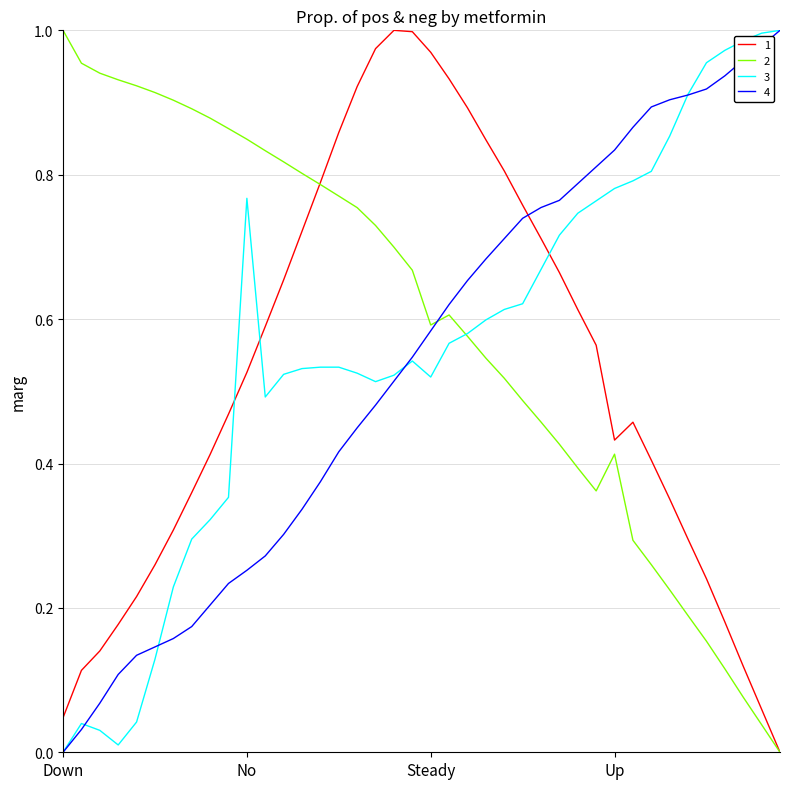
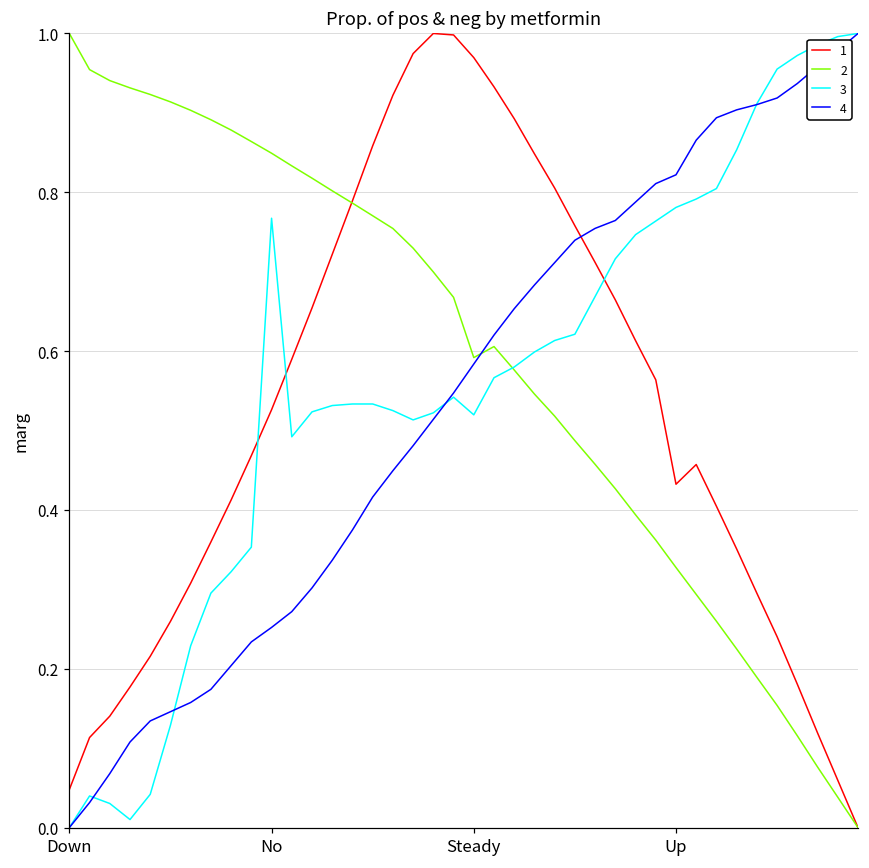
  {
    "1": {
      "Down": 0.05,
      "No": 0.53,
      "Steady": 0.97,
      "Up": 0.43
    },
    "2": {
      "Down": 1.00,
      "No": 0.85,
      "Steady": 0.59,
-     "Up": 0.41
+     "Up": 0.33
    },
    "3": {
      "No": 0.77,
      "Steady": 0.52,
      "Up": 0.78
    },
    "4": {
      "No": 0.25,
      "Steady": 0.58,
-     "Up": 0.83
+     "Up": 0.82
    }
  }
